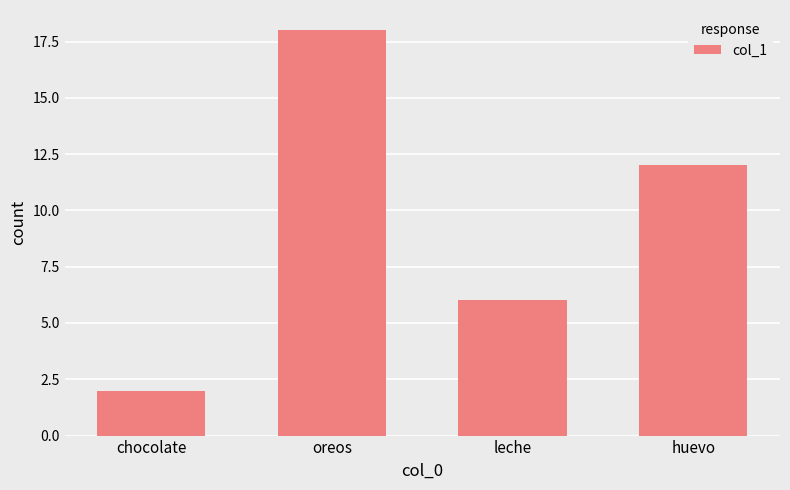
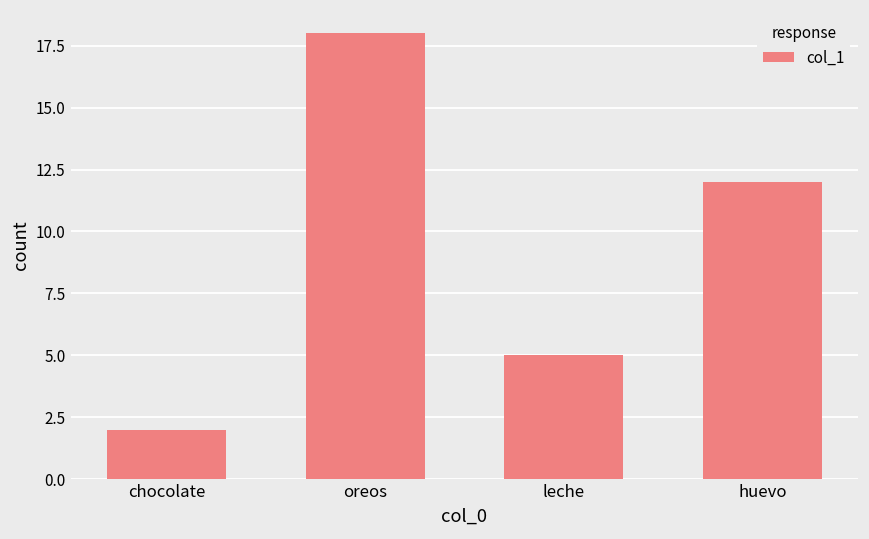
  {
    "chocolate": 2,
    "oreos": 18,
-   "leche": 6,
+   "leche": 5,
    "huevo": 12
  }
